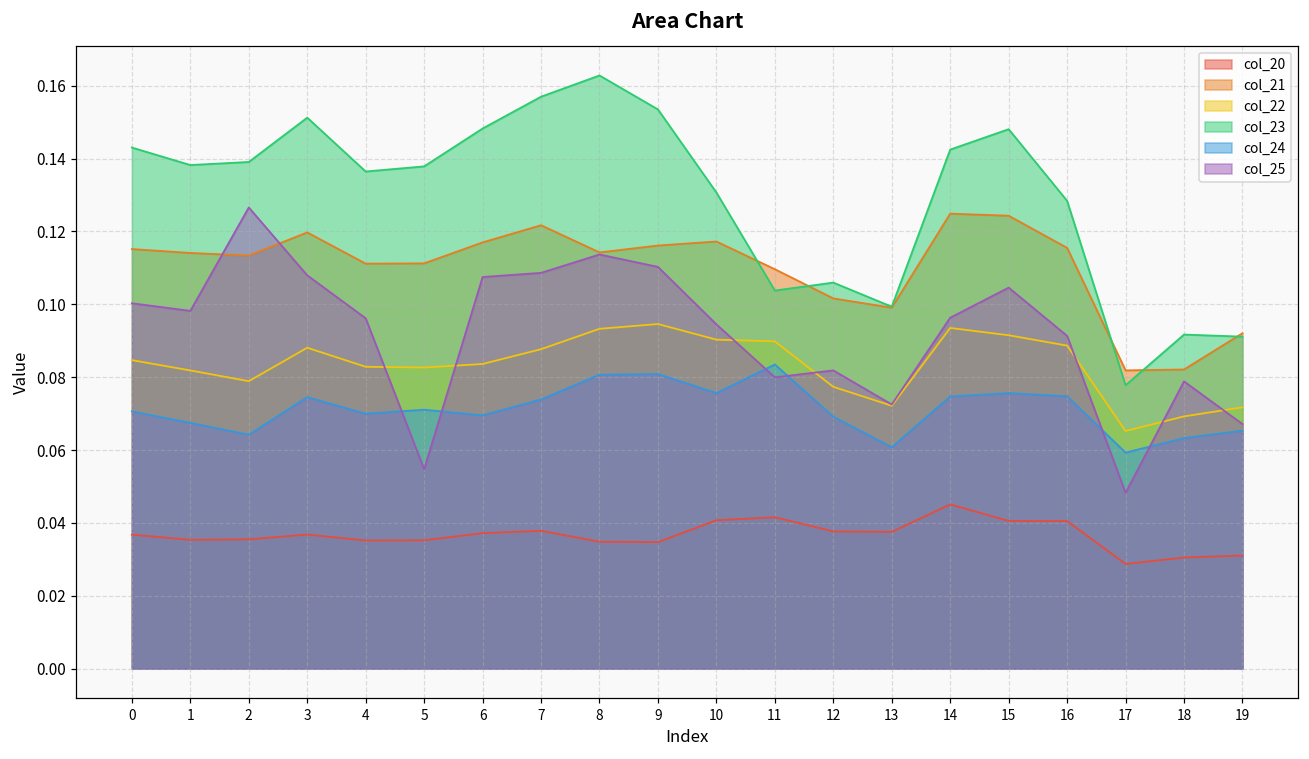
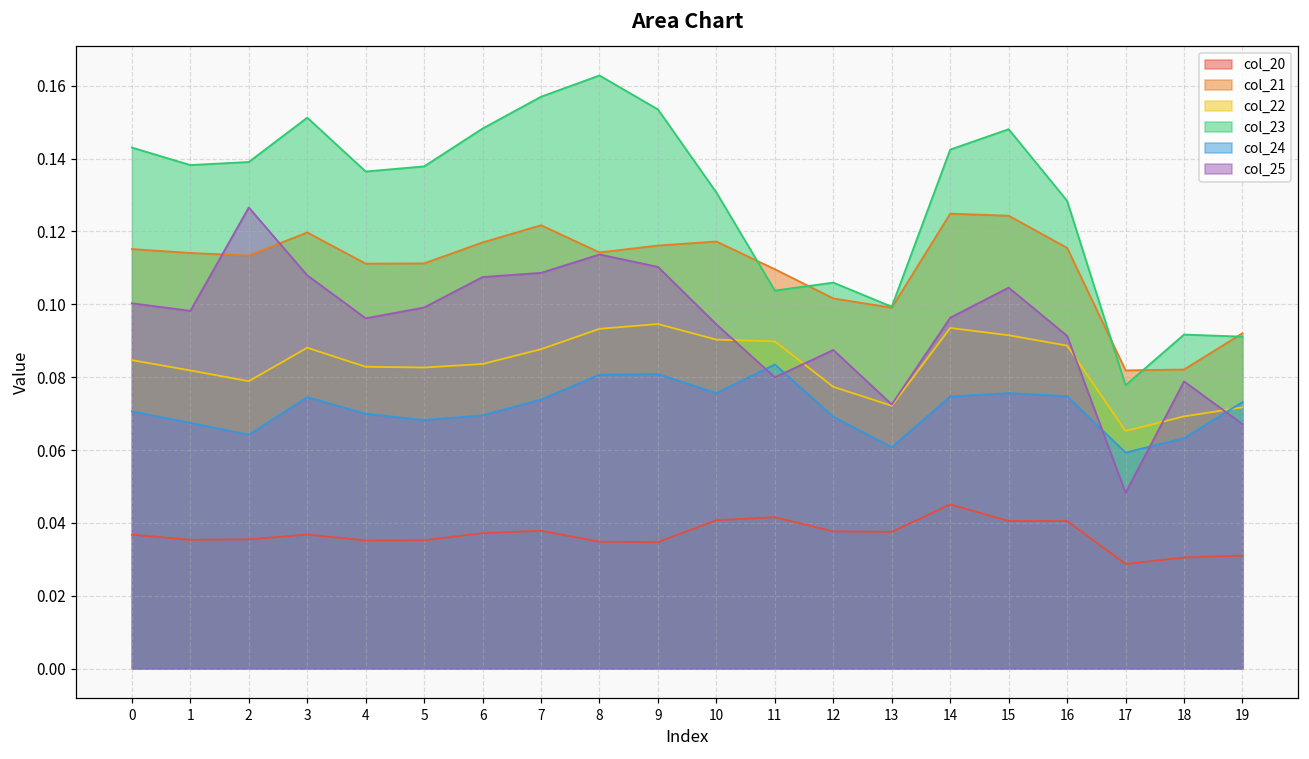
  {
    "col_23": {
      "0": 0.143,
      "1": 0.138,
      "2": 0.139,
      "3": 0.151,
      "4": 0.136,
      "5": 0.138,
      "6": 0.148,
      "7": 0.157,
      "8": 0.163,
      "9": 0.154,
      "10": 0.131,
      "11": 0.104,
      "12": 0.106,
      "14": 0.142,
      "15": 0.148,
      "16": 0.128,
      "17": 0.078,
      "18": 0.092,
      "19": 0.091
    },
    "col_24": {
      "0": 0.071,
      "1": 0.067,
      "2": 0.064,
      "3": 0.075,
      "4": 0.070,
-     "5": 0.071,
+     "5": 0.068,
      "6": 0.070,
      "7": 0.074,
      "8": 0.081,
      "9": 0.081,
      "10": 0.076,
      "11": 0.083,
      "12": 0.069,
      "13": 0.061,
      "14": 0.075,
      "15": 0.076,
      "16": 0.075,
      "17": 0.059,
      "18": 0.063,
-     "19": 0.065
+     "19": 0.073
    },
    "col_25": {
      "0": 0.100,
      "1": 0.098,
      "2": 0.127,
      "3": 0.108,
      "4": 0.096,
-     "5": 0.055,
+     "5": 0.099,
      "6": 0.107,
      "7": 0.109,
      "9": 0.110,
      "10": 0.095,
      "11": 0.080,
-     "12": 0.082,
+     "12": 0.087,
      "14": 0.096,
      "15": 0.105,
      "16": 0.091,
      "17": 0.048,
      "18": 0.079,
      "19": 0.067
    }
  }
